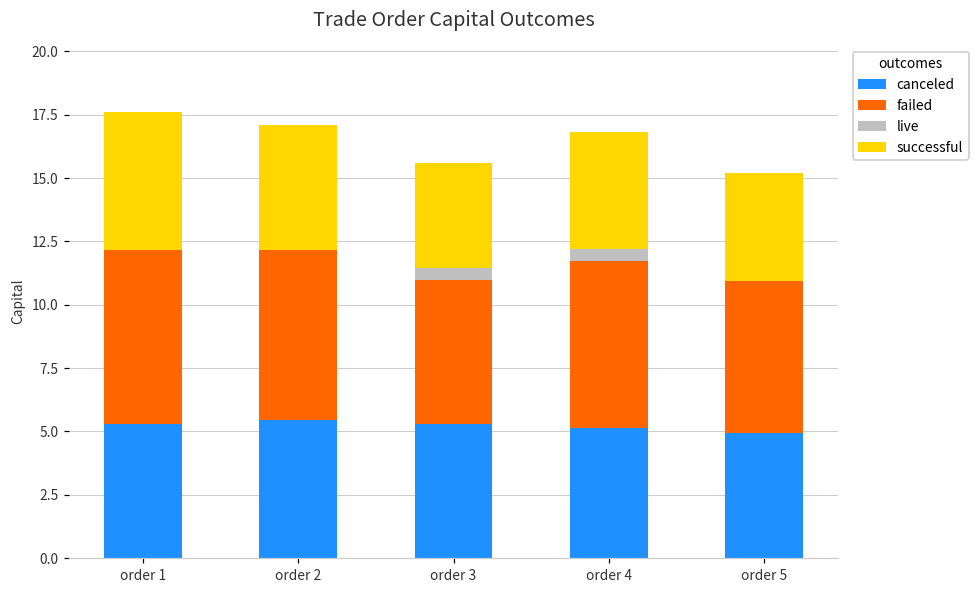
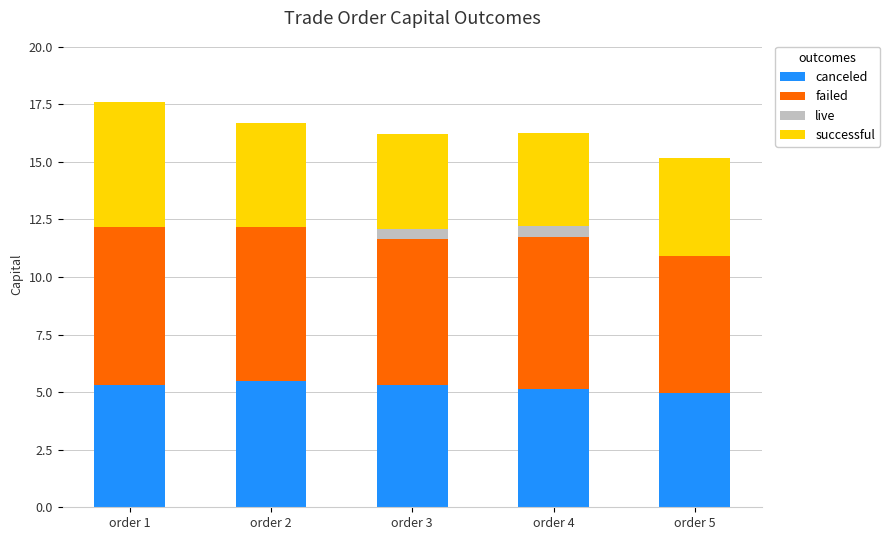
  {
    "canceled": {
      "order 1": 5.3,
      "order 2": 5.5,
      "order 3": 5.3,
      "order 4": 5.1,
      "order 5": 4.9
    },
    "failed": {
      "order 1": 6.9,
      "order 2": 6.7,
-     "order 3": 5.7,
+     "order 3": 6.3,
      "order 4": 6.6,
      "order 5": 6.0
    },
    "live": {
      "order 3": 0.5,
      "order 4": 0.5,
      "order 5": 0.0
    },
    "successful": {
      "order 1": 5.5,
-     "order 2": 4.9,
+     "order 2": 4.5,
      "order 3": 4.1,
-     "order 4": 4.6,
+     "order 4": 4.0,
      "order 5": 4.3
    }
  }
